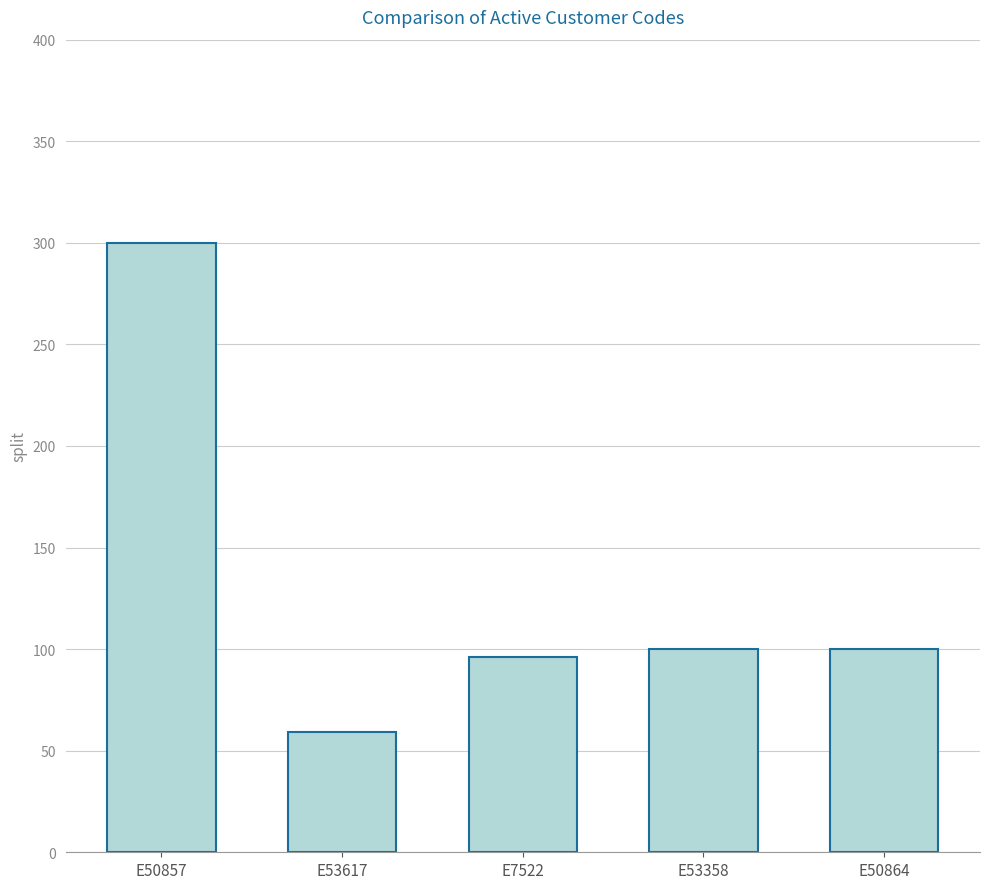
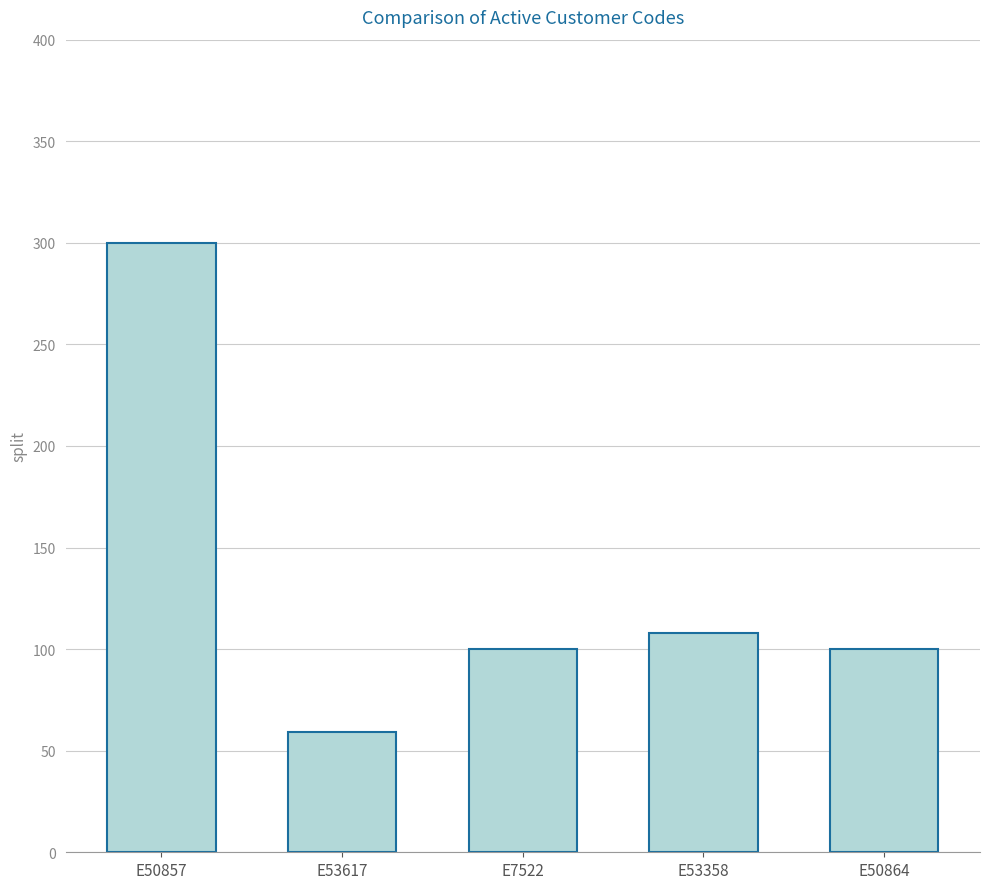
  {
    "E50857": 300,
    "E53617": 59,
-   "E7522": 96,
-   "E53358": 100,
+   "E7522": 100,
+   "E53358": 108,
    "E50864": 100
  }
